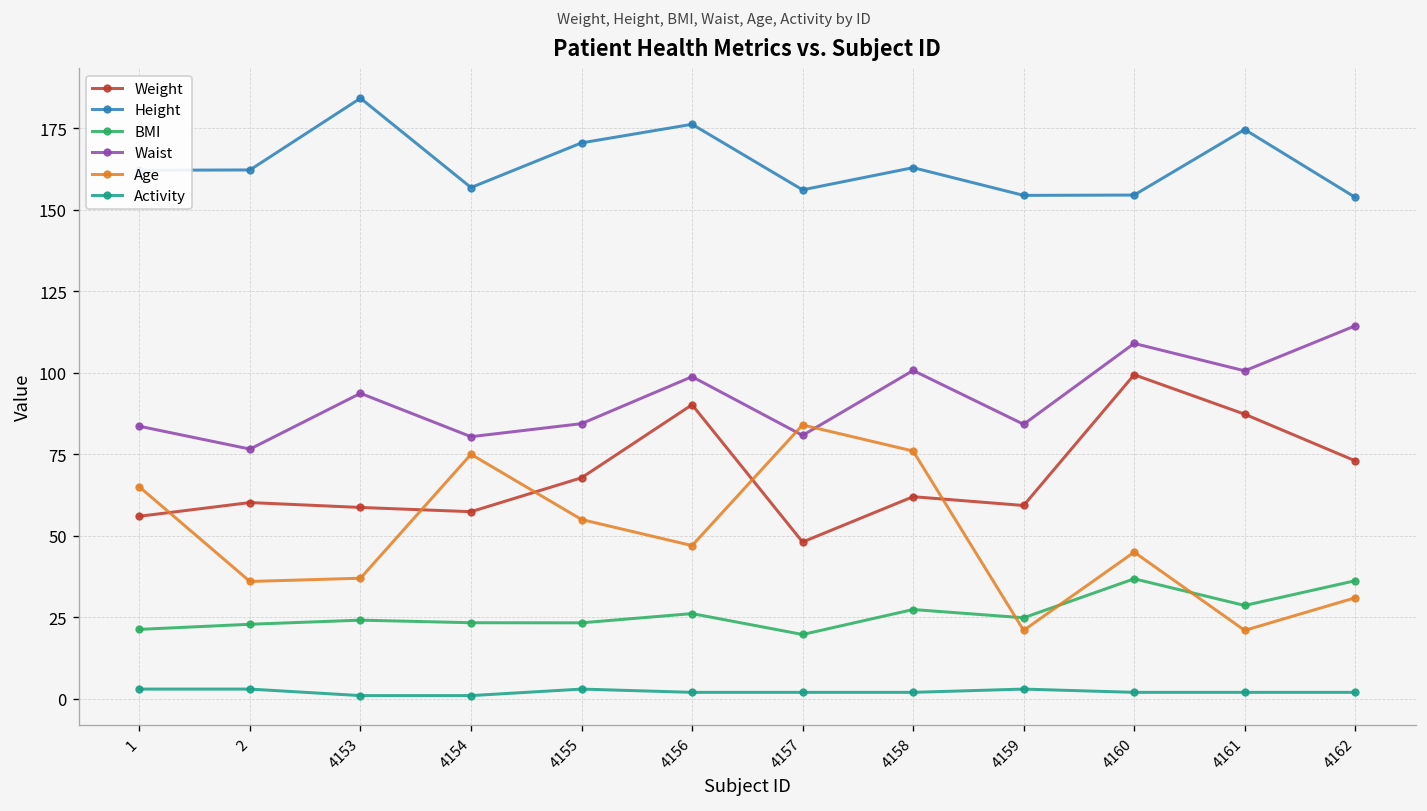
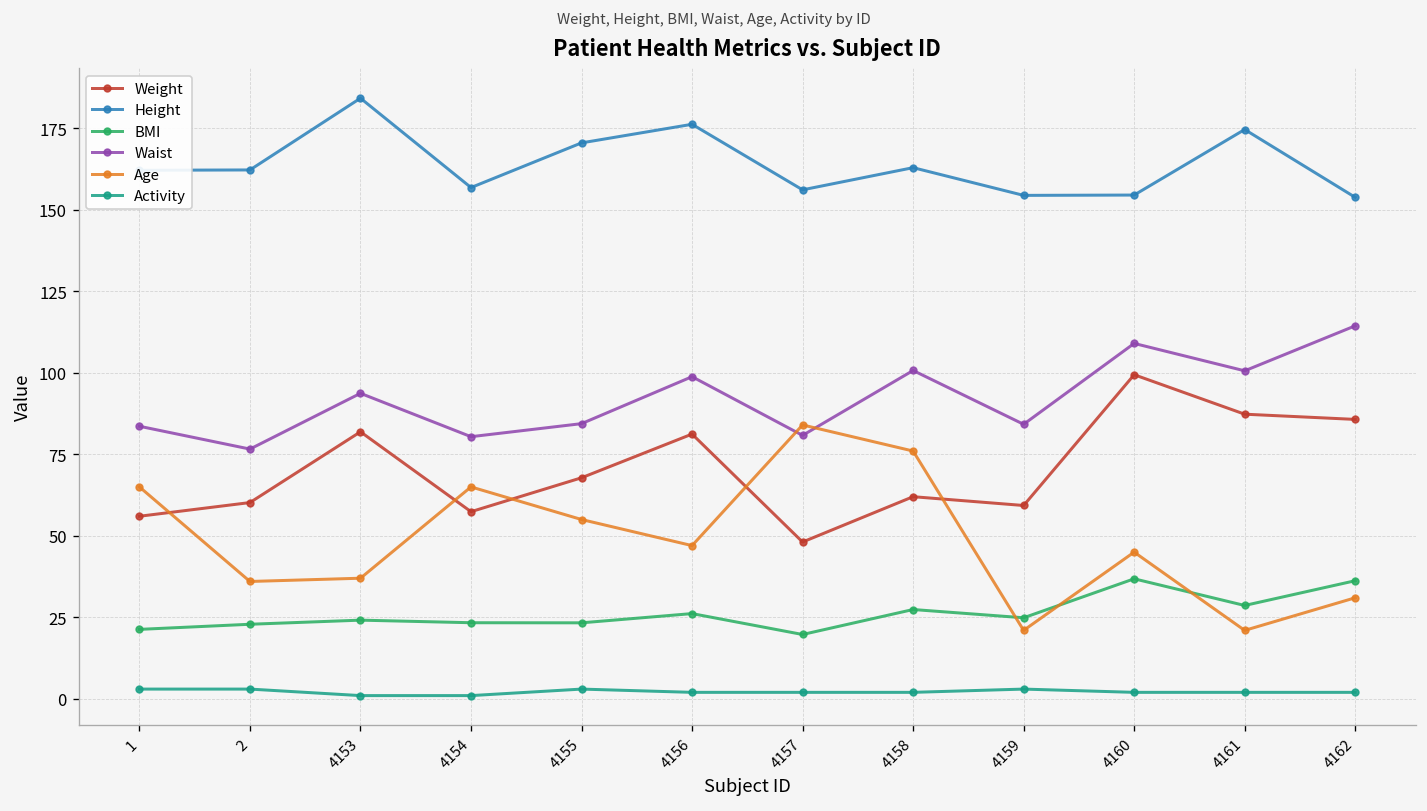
  {
    "Weight": {
      "1": 56,
      "2": 60,
-     "4153": 59,
+     "4153": 82,
      "4154": 57,
      "4155": 68,
-     "4156": 90,
+     "4156": 81,
      "4157": 48,
      "4158": 62,
      "4159": 59,
      "4160": 99,
      "4161": 87,
-     "4162": 73
+     "4162": 86
    },
    "Height": {
      "2": 162,
      "4153": 184,
      "4154": 157,
      "4155": 171,
      "4156": 176,
      "4157": 156,
      "4158": 163,
      "4159": 154,
      "4160": 155,
      "4161": 175,
      "4162": 154
    },
    "Waist": {
      "1": 84,
      "2": 77,
      "4153": 94,
      "4154": 80,
      "4155": 84,
      "4156": 99,
      "4157": 81,
      "4158": 101,
      "4159": 84,
      "4160": 109,
      "4161": 101,
      "4162": 114
    },
    "Age": {
      "1": 65,
      "2": 36,
      "4153": 37,
-     "4154": 75,
+     "4154": 65,
      "4155": 55,
      "4156": 47,
      "4157": 84,
      "4158": 76,
      "4159": 21,
      "4160": 45,
      "4161": 21,
      "4162": 31
    }
  }
